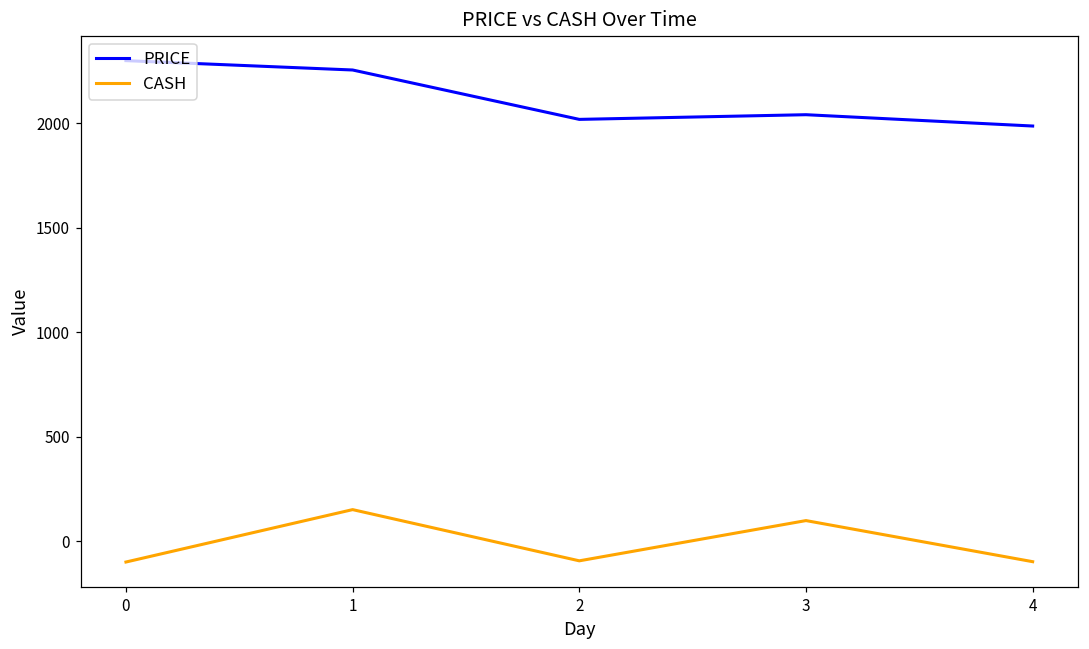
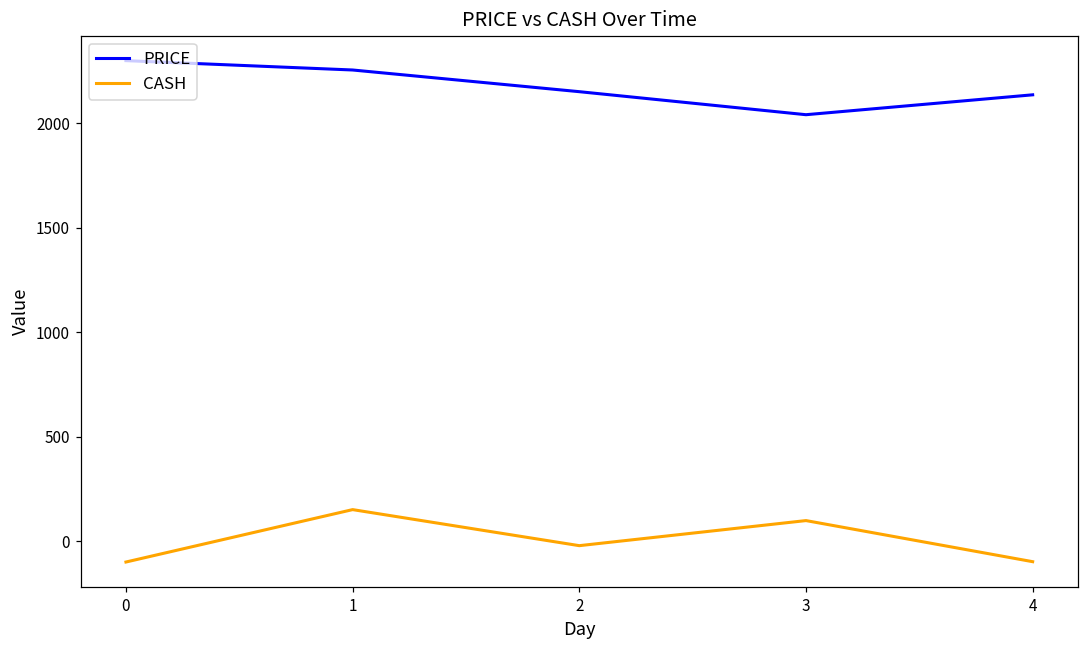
  {
    "PRICE": {
      "1": 2260,
-     "2": 2020,
+     "2": 2150,
      "3": 2040,
-     "4": 1990
+     "4": 2140
    },
    "CASH": {
      "0": -100,
      "1": 150,
-     "2": -90,
+     "2": -20,
      "3": 100,
      "4": -100
    }
  }
